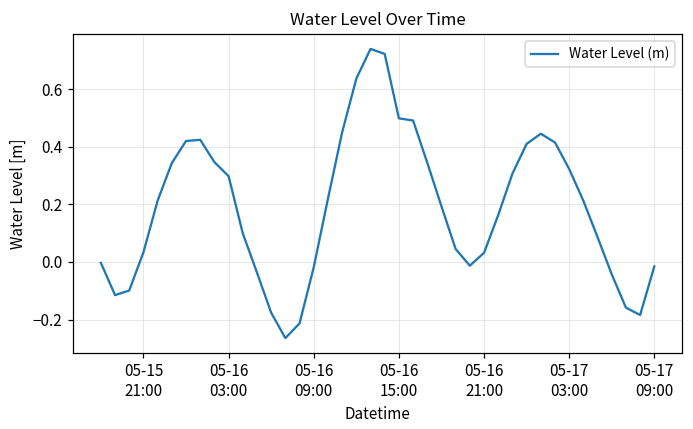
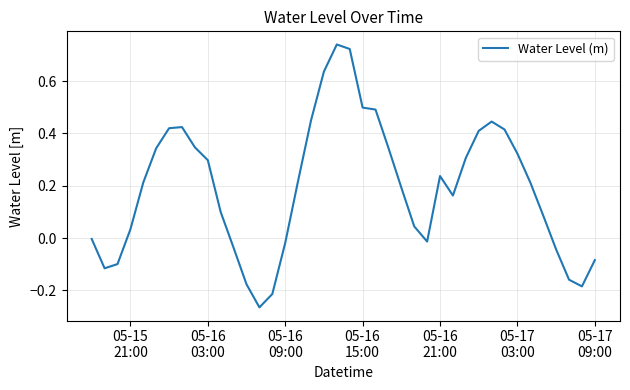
  {
    "05-15 21:00": 0.03,
    "05-16 03:00": 0.30,
    "05-16 09:00": -0.02,
    "05-16 15:00": 0.50,
-   "05-16 21:00": 0.03,
+   "05-16 21:00": 0.24,
    "05-17 03:00": 0.32,
-   "05-17 09:00": -0.02
+   "05-17 09:00": -0.08
  }
